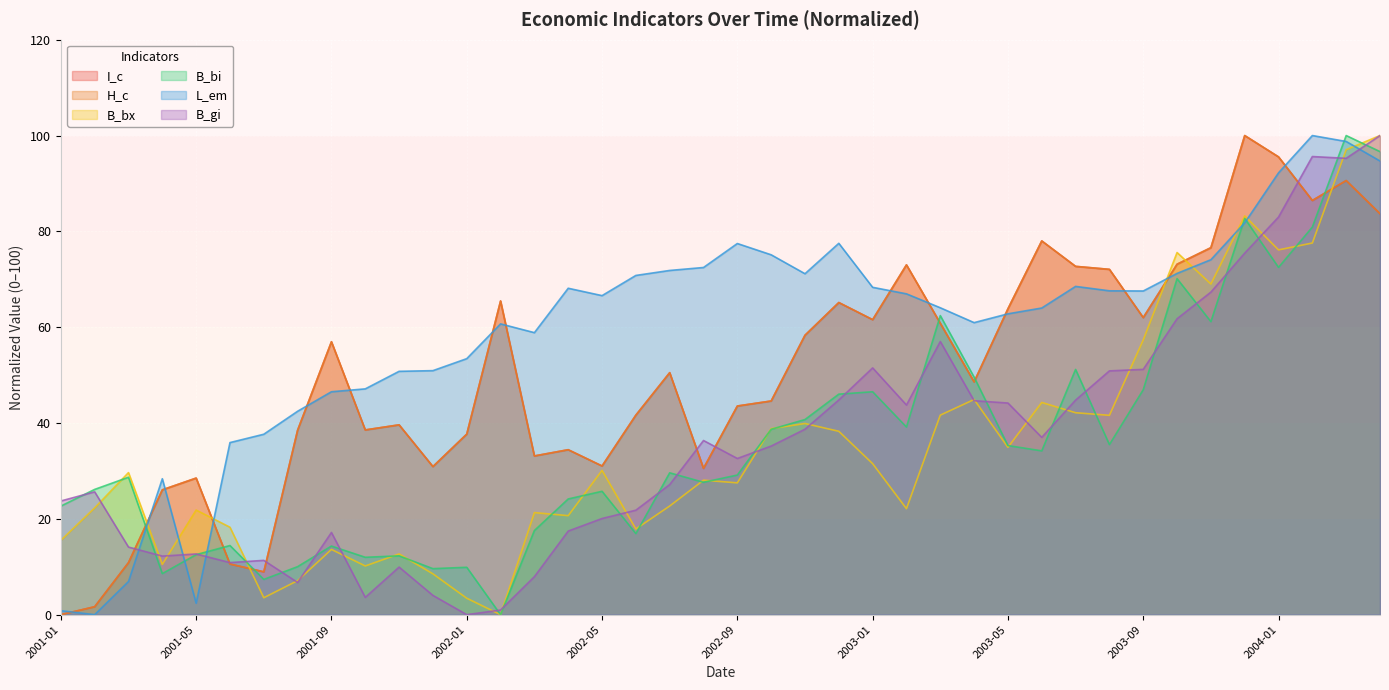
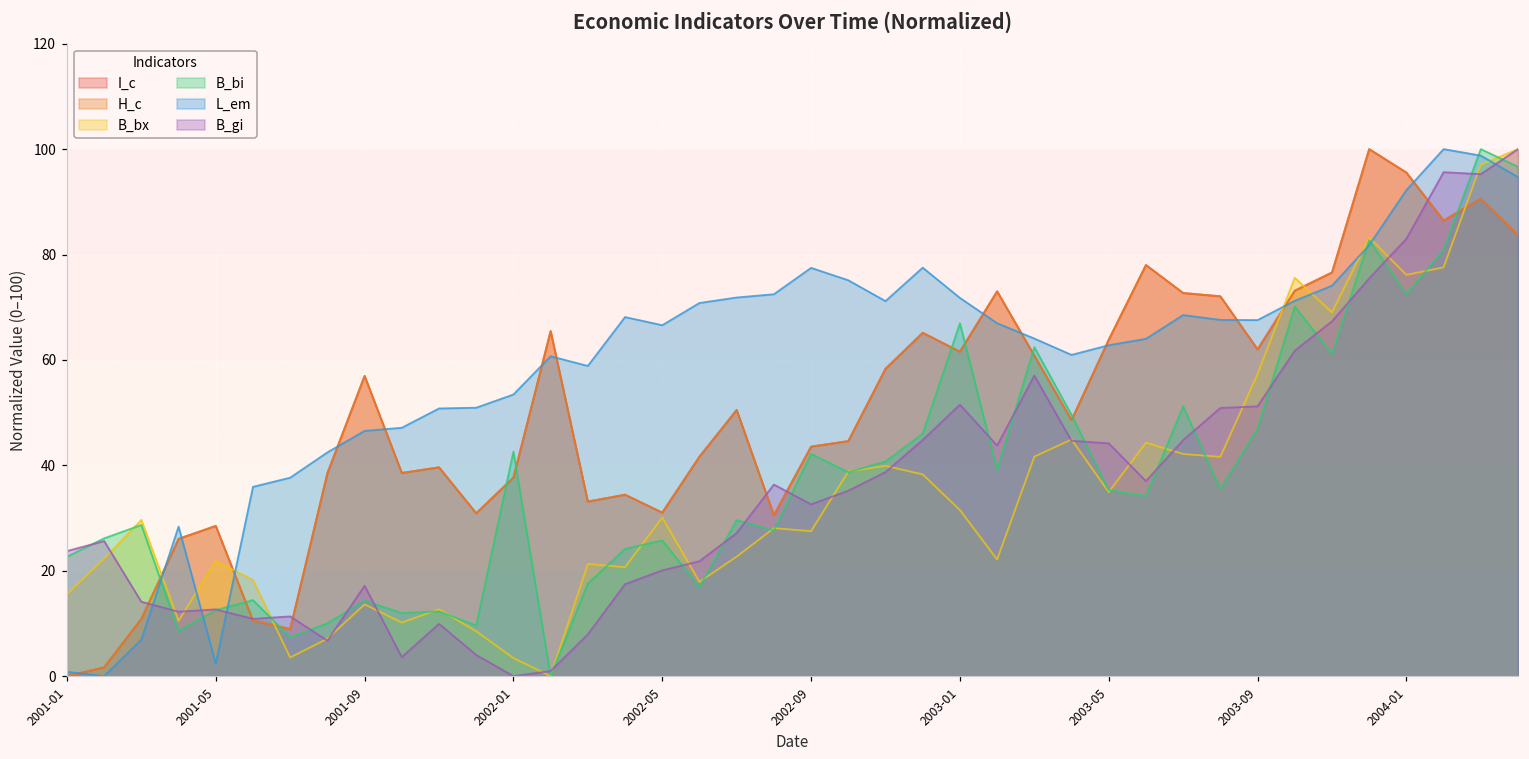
  {
    "B_bi": {
      "2001-01": 23,
      "2001-09": 14,
-     "2002-01": 10,
+     "2002-01": 43,
      "2002-05": 26,
-     "2002-09": 29,
-     "2003-01": 47,
+     "2002-09": 42,
+     "2003-01": 67,
      "2003-09": 47,
      "2004-01": 72
    },
    "L_em": {
      "2001-01": 1,
      "2001-05": 2,
      "2001-09": 47,
      "2002-01": 53,
      "2002-05": 67,
      "2002-09": 77,
-     "2003-01": 68,
+     "2003-01": 72,
      "2003-05": 63,
      "2003-09": 68,
      "2004-01": 92
    },
    "B_gi": {
      "2001-01": 24,
      "2001-09": 17,
      "2002-01": 0,
      "2002-05": 20,
      "2002-09": 33,
      "2003-01": 52,
      "2003-05": 44,
      "2003-09": 51,
      "2004-01": 83
    }
  }
